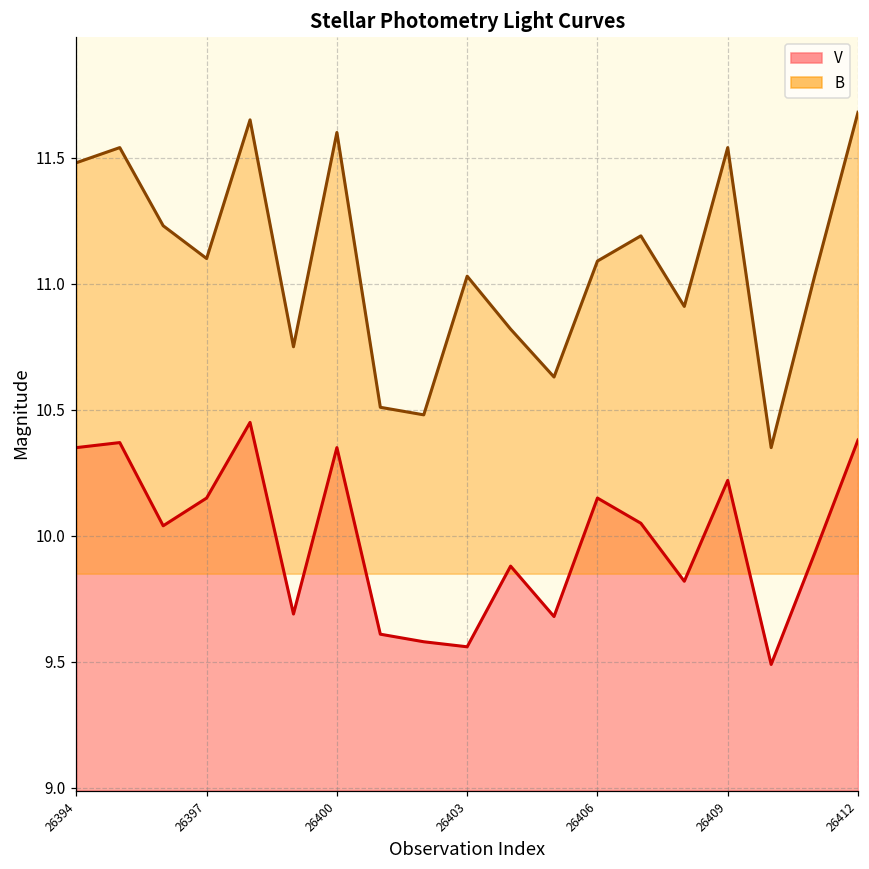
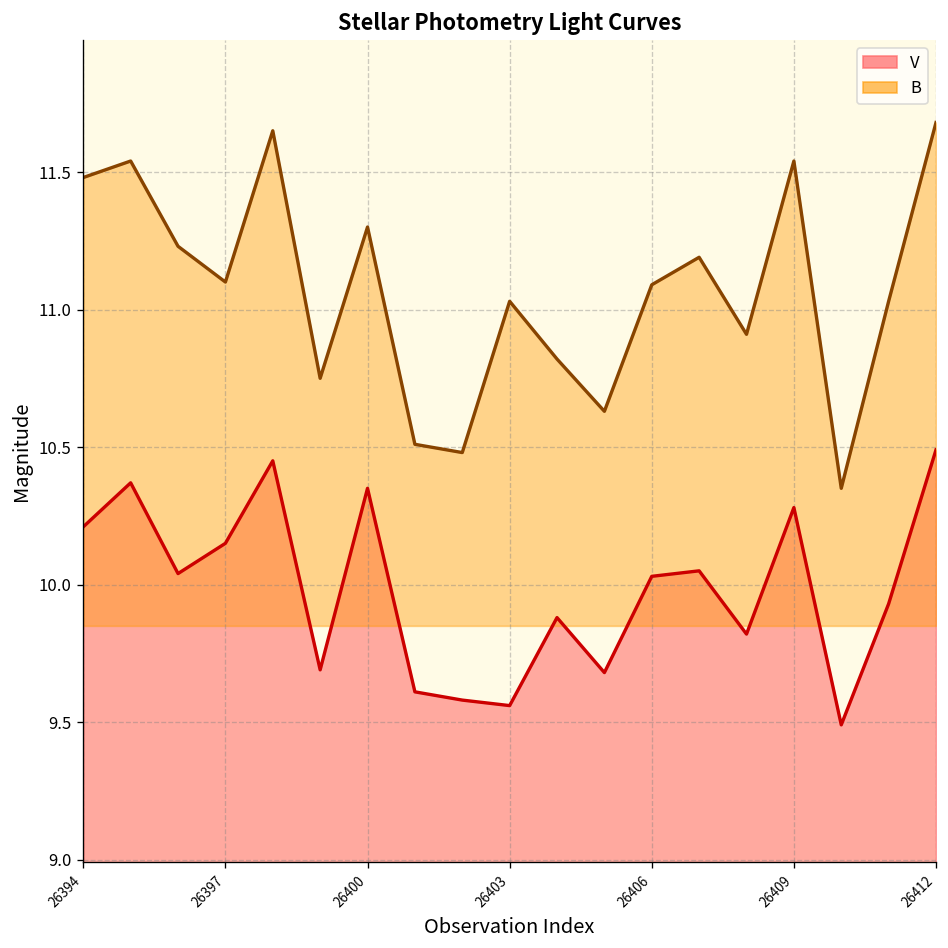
  {
    "V": {
-     "26394": 10.35,
+     "26394": 10.21,
      "26397": 10.15,
      "26400": 10.35,
      "26403": 9.56,
-     "26406": 10.15,
-     "26409": 10.22,
-     "26412": 10.38
+     "26406": 10.03,
+     "26409": 10.28,
+     "26412": 10.49
    },
    "B": {
      "26394": 11.48,
      "26397": 11.1,
-     "26400": 11.6,
+     "26400": 11.3,
      "26403": 11.03,
      "26406": 11.1,
      "26409": 11.54,
      "26412": 11.68
    }
  }
